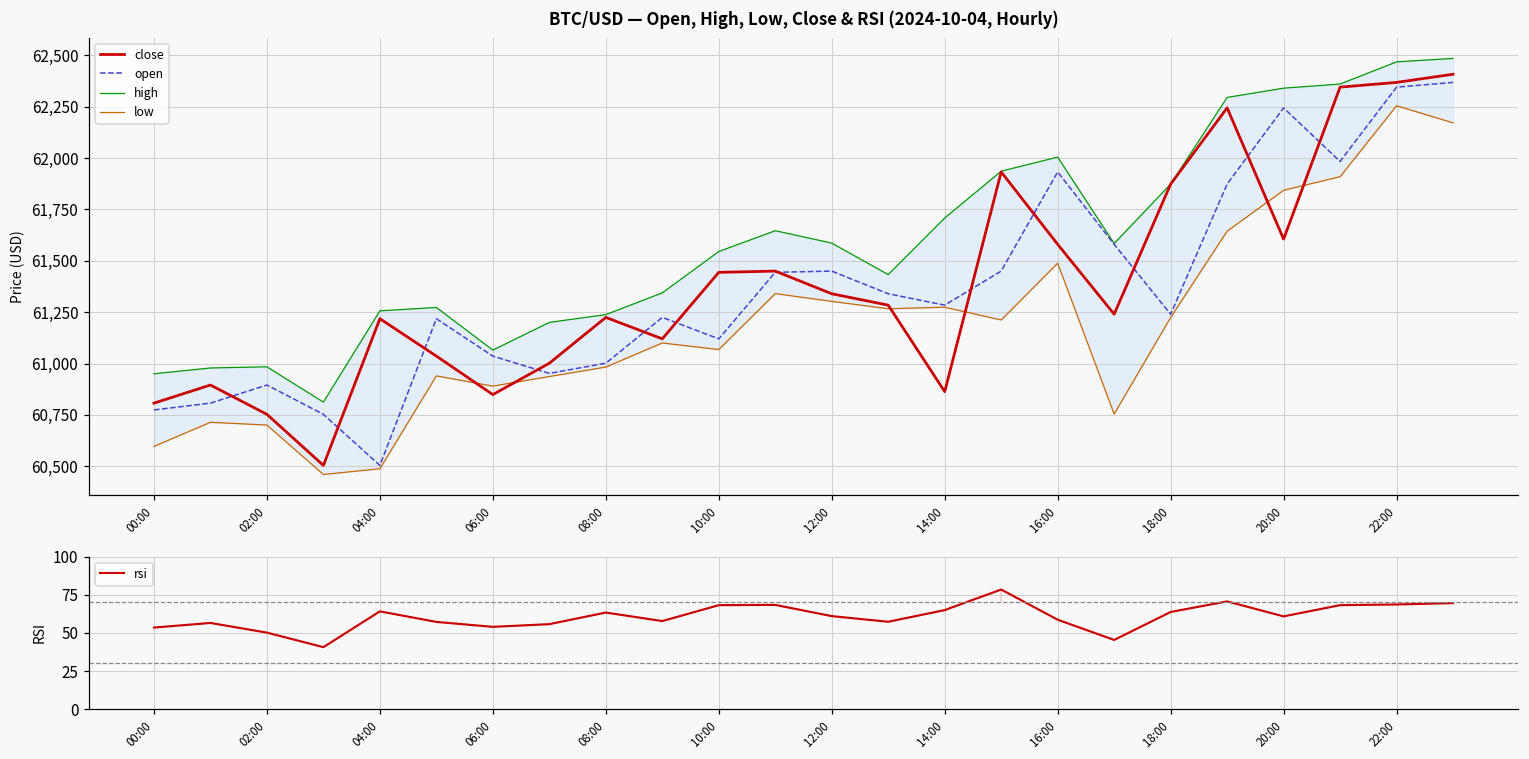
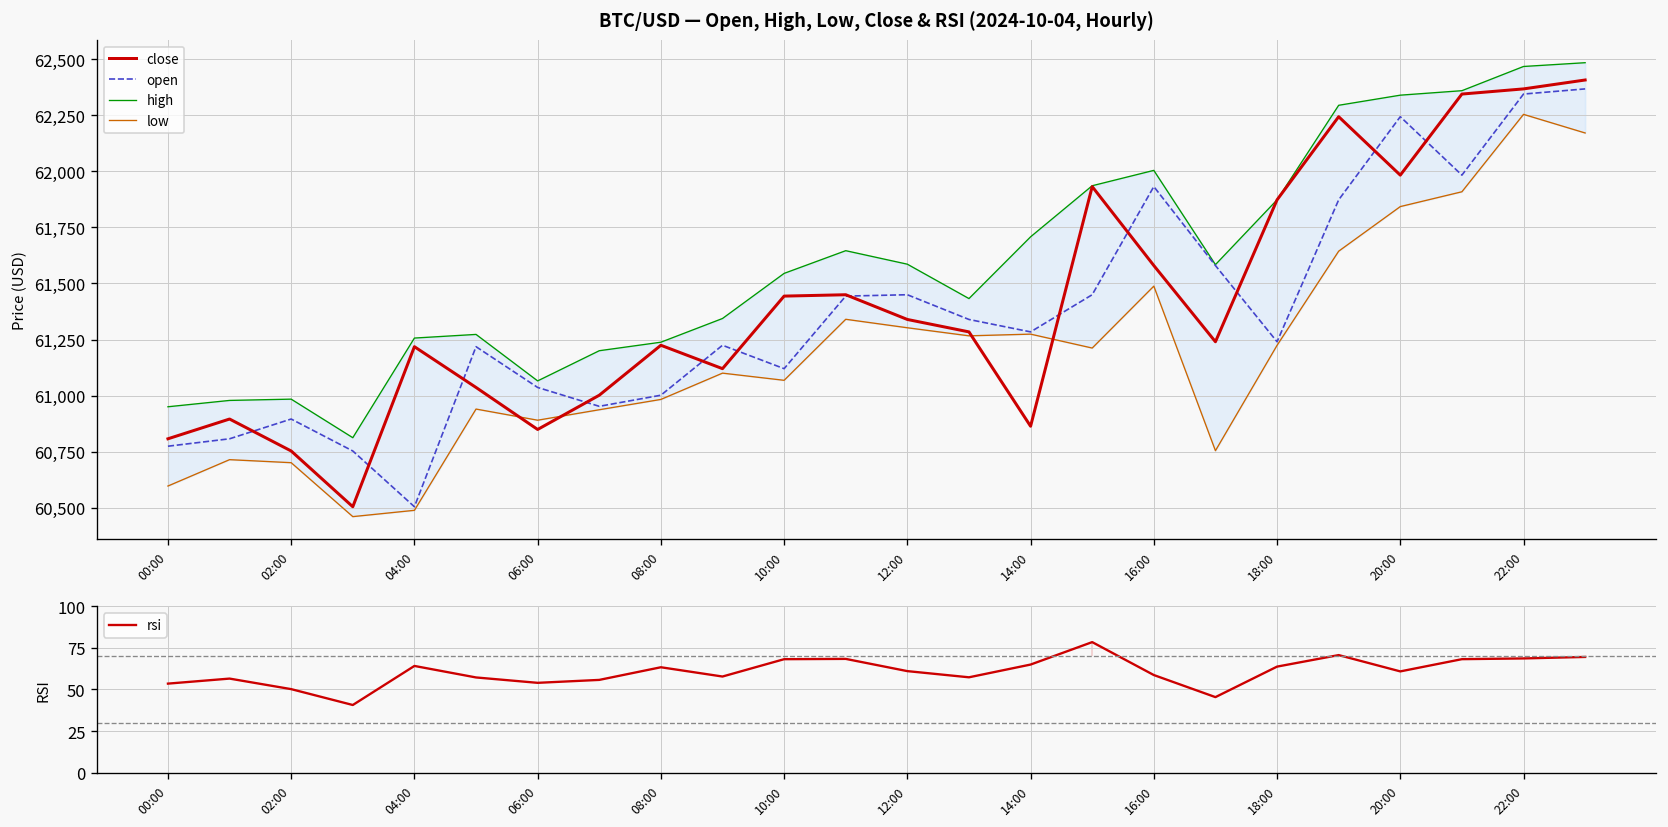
  {
    "BTC/USD — Open, High, Low, Close & RSI (2024-10-04, Hourly)": {
      "close": {
        "00:00": "60,810",
        "02:00": "60,750",
        "04:00": "61,220",
        "06:00": "60,850",
        "08:00": "61,220",
        "10:00": "61,440",
        "12:00": "61,340",
        "14:00": "60,860",
        "16:00": "61,580",
-       "20:00": "61,610",
+       "20:00": "61,980",
        "22:00": "62,370"
      },
      "open": {
        "00:00": "60,770",
        "02:00": "60,900",
        "04:00": "60,500",
        "06:00": "61,040",
        "08:00": "61,000",
        "10:00": "61,120",
        "12:00": "61,450",
        "16:00": "61,930",
        "18:00": "61,240",
        "20:00": "62,240",
        "22:00": "62,340"
      },
      "high": {
        "00:00": "60,950",
        "02:00": "60,980",
        "04:00": "61,260",
        "06:00": "61,070",
        "08:00": "61,240",
        "10:00": "61,540",
        "12:00": "61,590",
        "14:00": "61,710",
        "16:00": "62,000",
        "20:00": "62,340",
        "22:00": "62,470"
      },
      "low": {
        "00:00": "60,600",
        "02:00": "60,700",
        "04:00": "60,490",
        "06:00": "60,890",
        "08:00": "60,980",
        "10:00": "61,070",
        "12:00": "61,300",
        "16:00": "61,490",
        "18:00": "61,220",
        "20:00": "61,840",
        "22:00": "62,250"
      }
    }
  }
